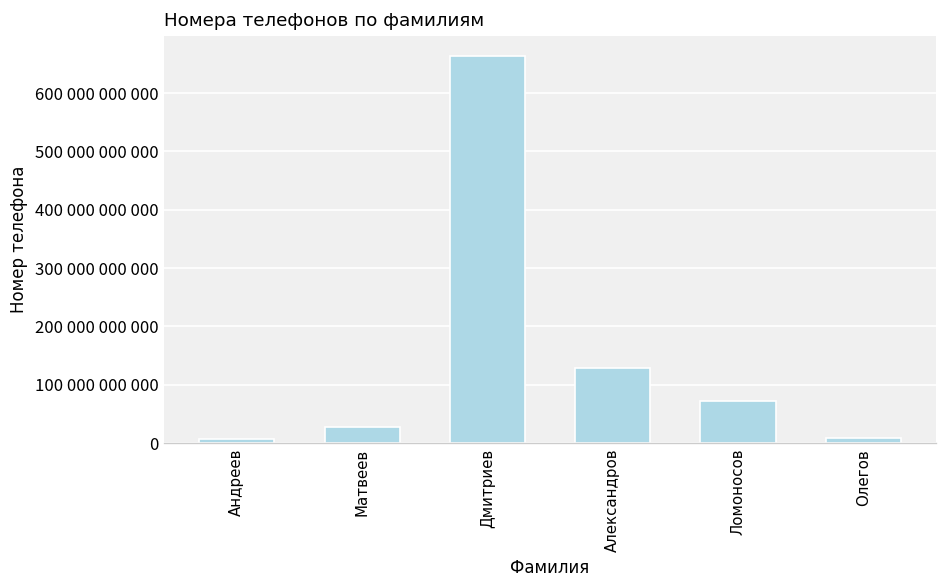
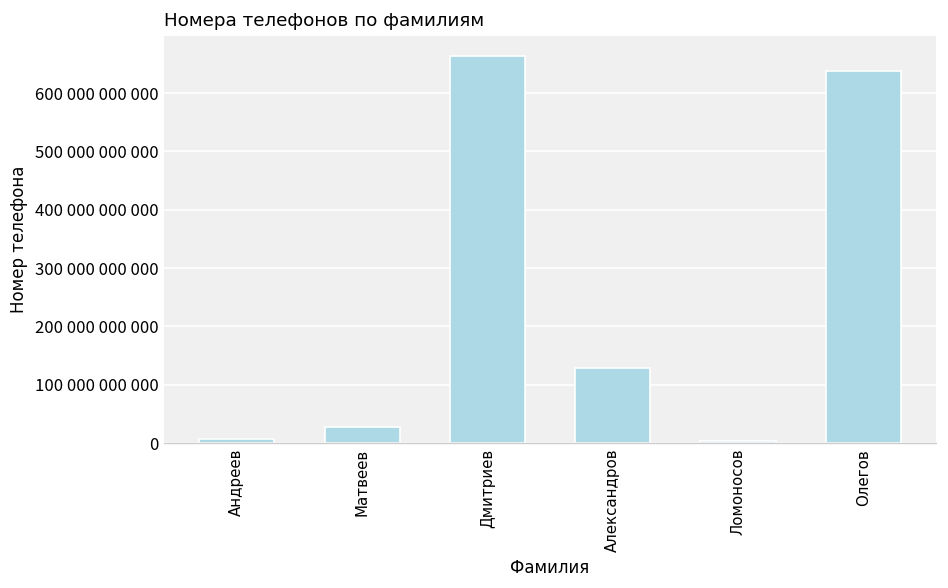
  {
    "Андреев": 10000000000,
    "Матвеев": 30000000000,
    "Дмитриев": 660000000000,
    "Александров": 130000000000,
-   "Ломоносов": 70000000000,
-   "Олегов": 10000000000
+   "Ломоносов": 0,
+   "Олегов": 640000000000
  }
